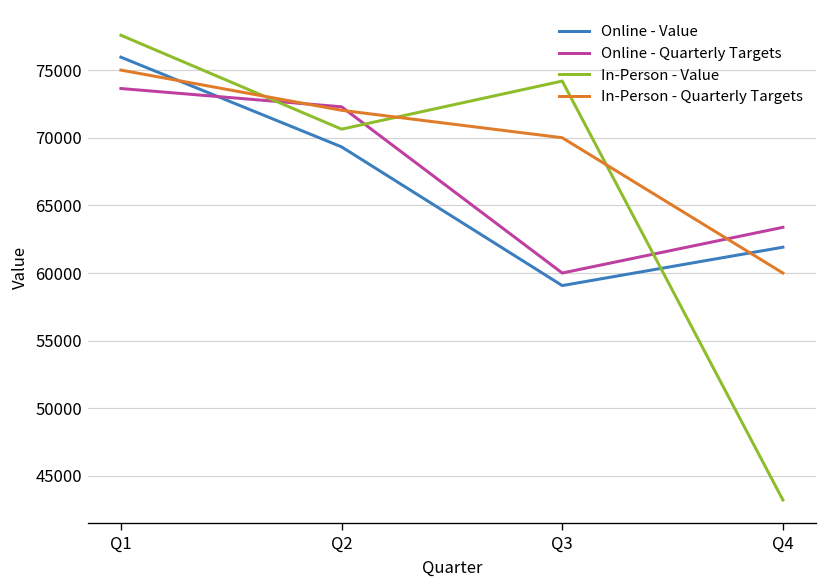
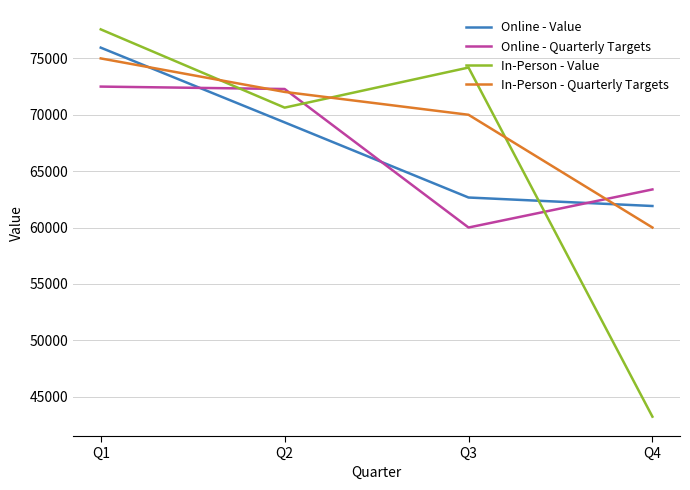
  {
    "Online - Value": {
      "Q1": 76000,
      "Q2": 69300,
-     "Q3": 59100,
+     "Q3": 62700,
      "Q4": 61900
    },
    "Online - Quarterly Targets": {
-     "Q1": 73600,
+     "Q1": 72500,
      "Q2": 72300,
      "Q3": 60000,
      "Q4": 63400
    },
    "In-Person - Value": {
      "Q1": 77600,
      "Q2": 70600,
      "Q3": 74200,
      "Q4": 43200
    },
    "In-Person - Quarterly Targets": {
      "Q1": 75000,
      "Q2": 72000,
      "Q3": 70000,
      "Q4": 60000
    }
  }
